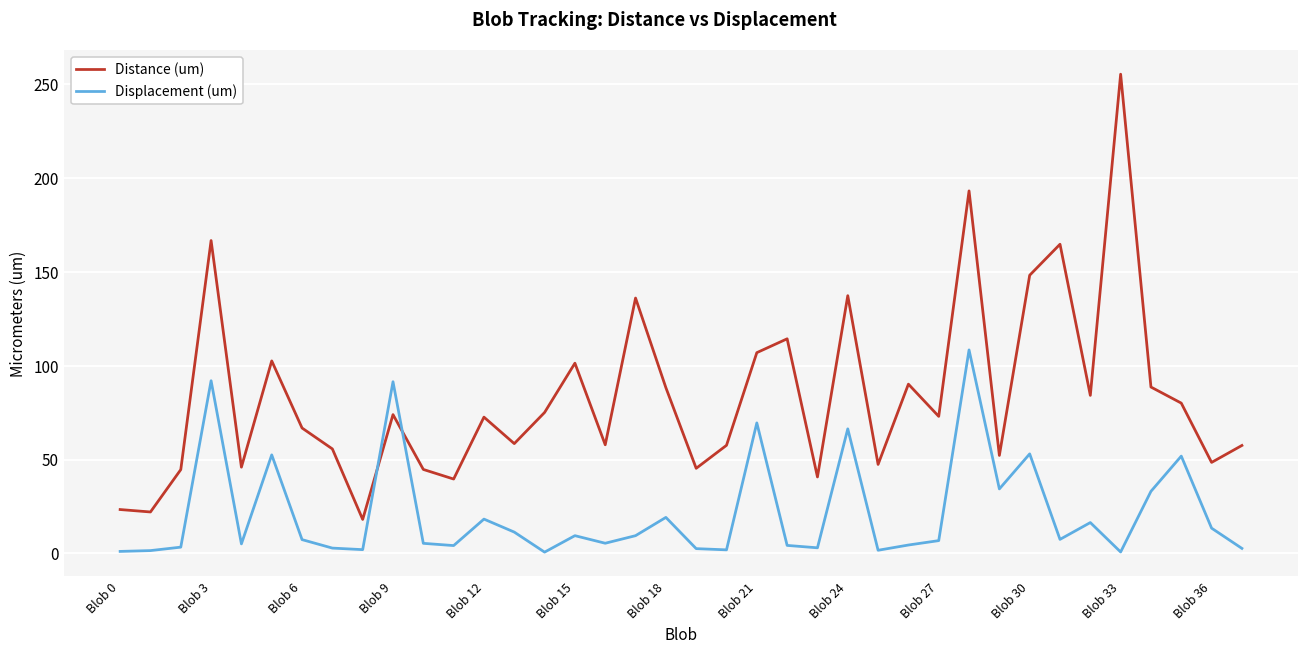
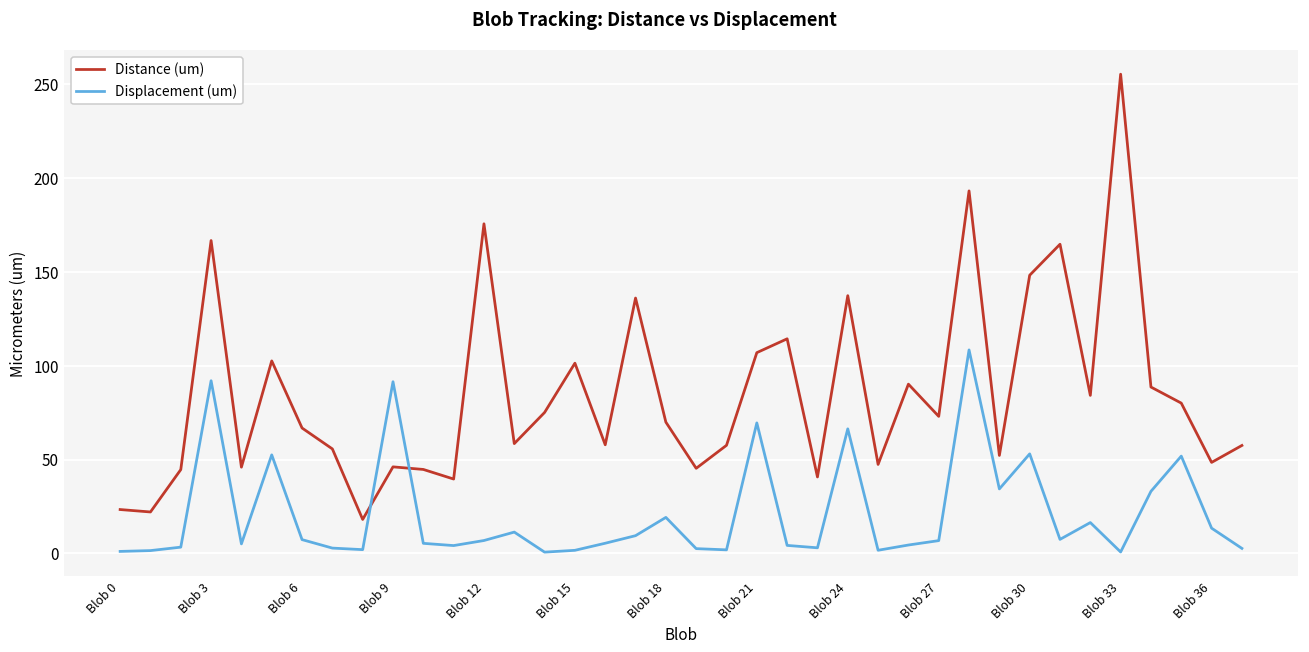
  {
    "Distance (um)": {
      "Blob 0": 23,
      "Blob 3": 167,
      "Blob 6": 67,
-     "Blob 9": 74,
-     "Blob 12": 73,
+     "Blob 9": 46,
+     "Blob 12": 176,
      "Blob 15": 101,
-     "Blob 18": 88,
+     "Blob 18": 70,
      "Blob 21": 107,
      "Blob 24": 137,
      "Blob 27": 73,
      "Blob 30": 148,
      "Blob 33": 255,
      "Blob 36": 48
    },
    "Displacement (um)": {
      "Blob 0": 1,
      "Blob 3": 92,
      "Blob 6": 7,
      "Blob 9": 92,
-     "Blob 12": 18,
-     "Blob 15": 9,
+     "Blob 12": 7,
+     "Blob 15": 2,
      "Blob 18": 19,
      "Blob 21": 70,
      "Blob 24": 66,
      "Blob 27": 7,
      "Blob 30": 53,
      "Blob 33": 1,
      "Blob 36": 13
    }
  }
